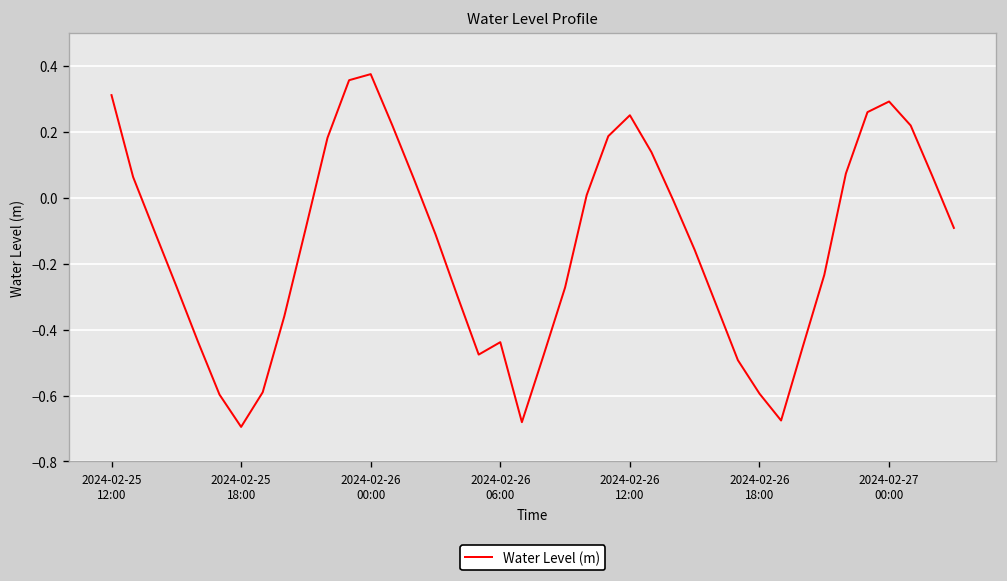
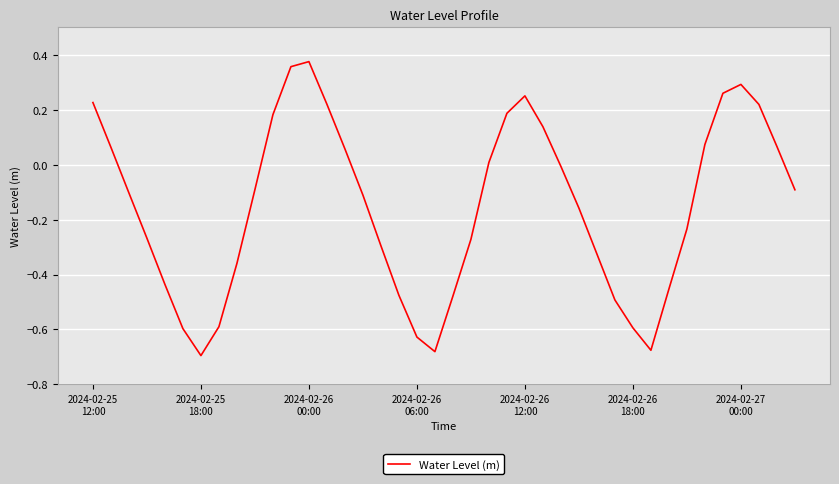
  {
-   "2024-02-25 12:00": 0.31,
+   "2024-02-25 12:00": 0.23,
    "2024-02-25 18:00": -0.70,
    "2024-02-26 00:00": 0.38,
-   "2024-02-26 06:00": -0.44,
+   "2024-02-26 06:00": -0.63,
    "2024-02-26 12:00": 0.25,
    "2024-02-26 18:00": -0.59,
    "2024-02-27 00:00": 0.29
  }
